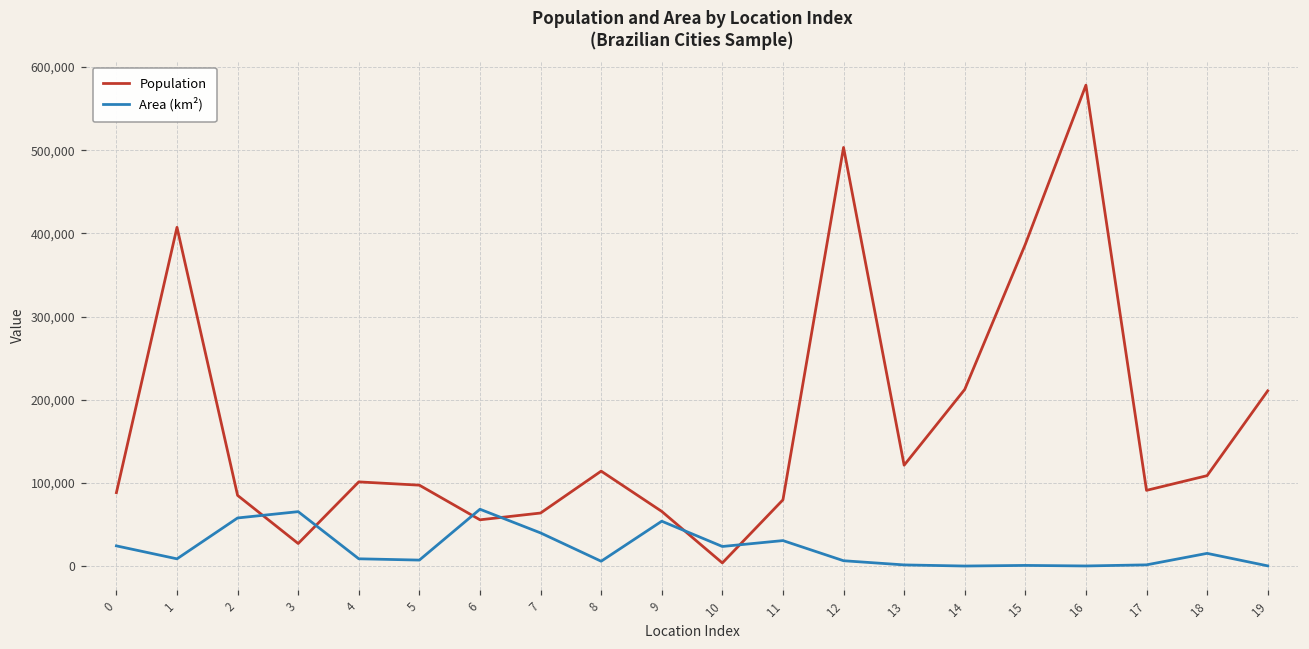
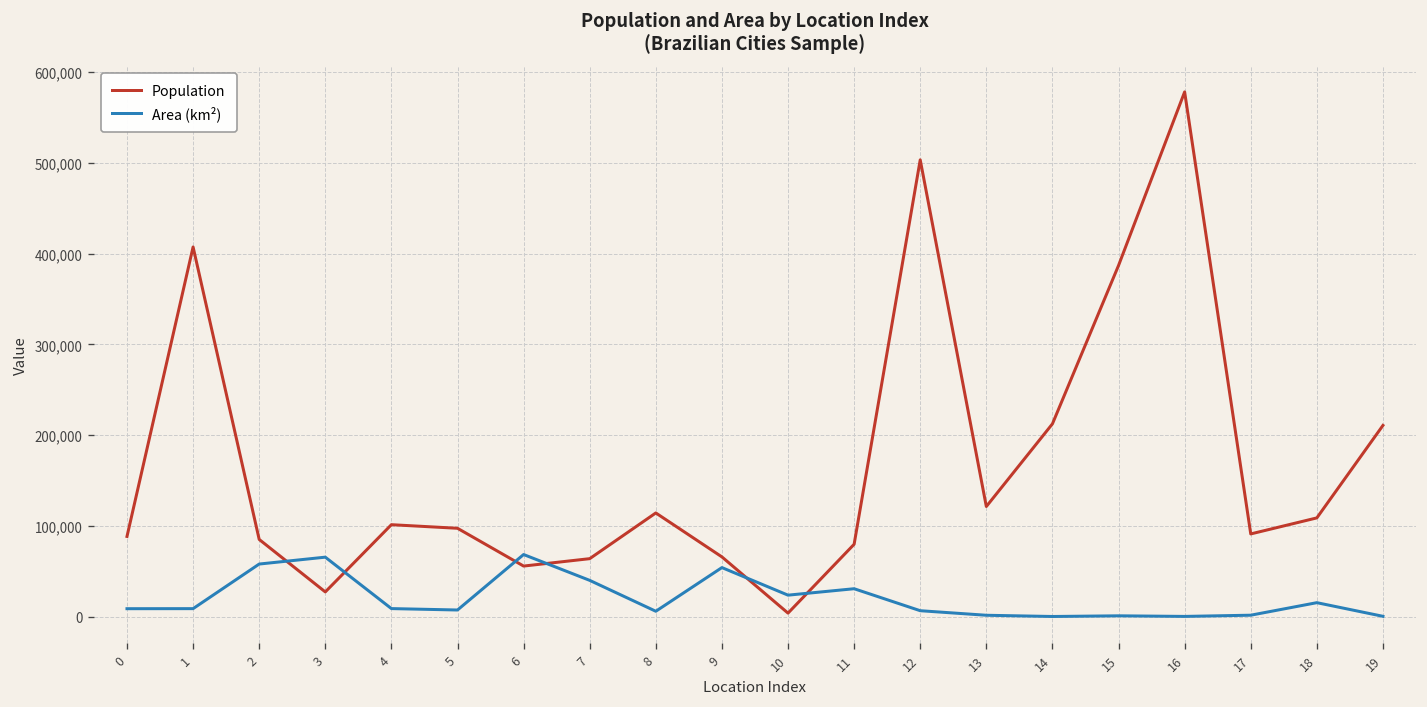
  {
    "Population": {
      "0": "90,000",
      "1": "410,000",
      "2": "90,000",
      "3": "30,000",
      "4": "100,000",
      "5": "100,000",
      "6": "60,000",
      "7": "60,000",
      "8": "110,000",
      "9": "70,000",
      "10": "0",
      "11": "80,000",
      "12": "500,000",
      "13": "120,000",
      "14": "210,000",
      "15": "390,000",
      "16": "580,000",
      "17": "90,000",
      "18": "110,000",
      "19": "210,000"
    },
    "Area (km²)": {
-     "0": "20,000",
+     "0": "10,000",
      "1": "10,000",
      "2": "60,000",
      "3": "70,000",
      "4": "10,000",
      "5": "10,000",
      "6": "70,000",
      "7": "40,000",
      "8": "10,000",
      "9": "50,000",
      "10": "20,000",
      "11": "30,000",
      "12": "10,000",
      "13": "0",
      "14": "0",
      "15": "0",
      "16": "0",
      "17": "0",
      "18": "20,000",
      "19": "0"
    }
  }
